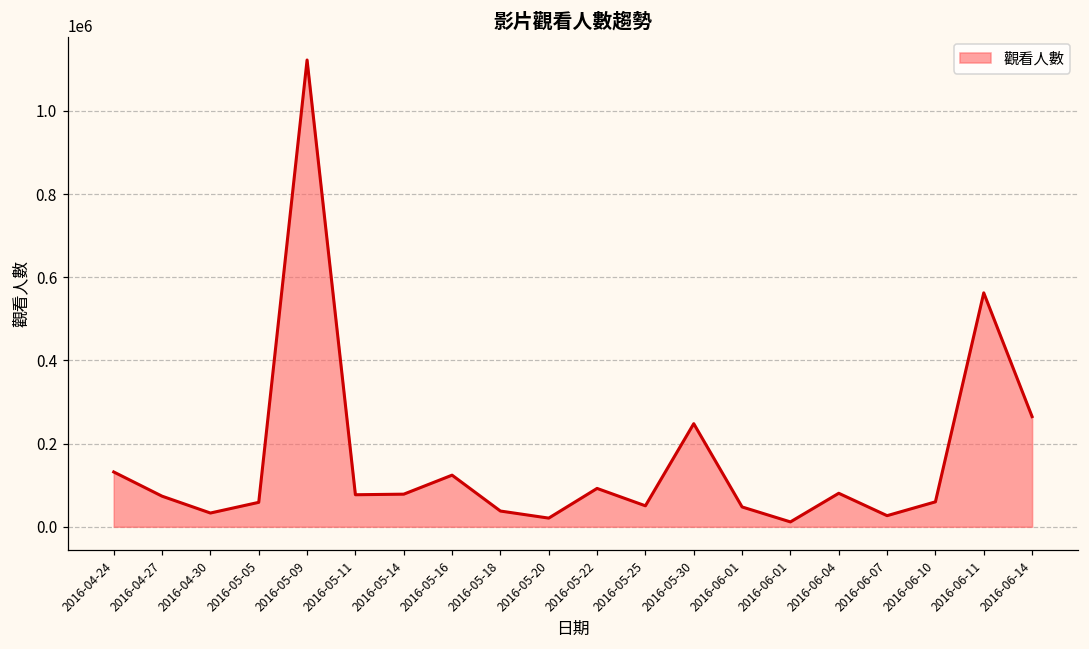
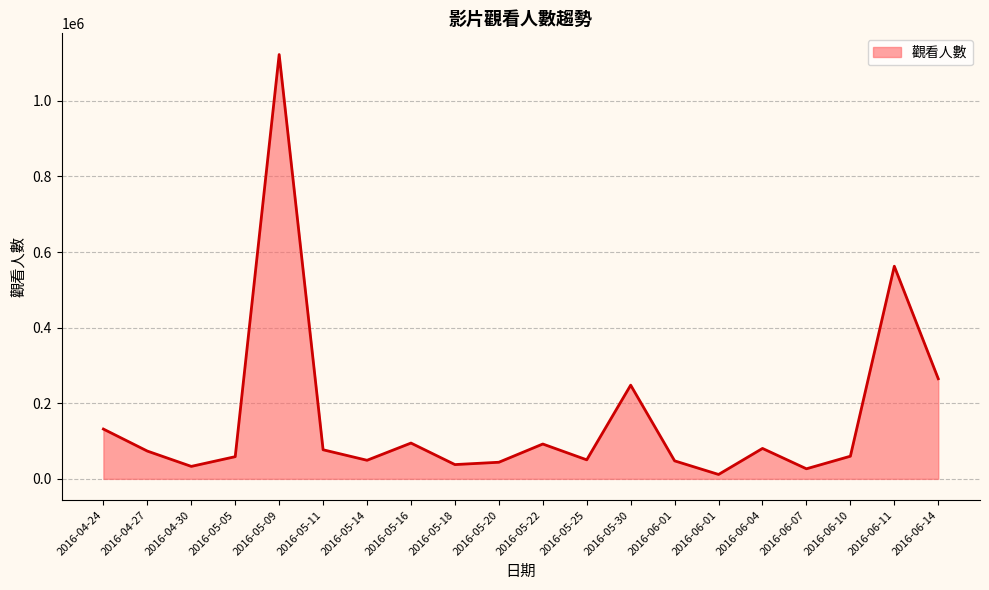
  {
    "2016-04-24": 130000,
    "2016-04-27": 70000,
    "2016-04-30": 30000,
    "2016-05-05": 60000,
    "2016-05-09": 1120000,
    "2016-05-11": 80000,
-   "2016-05-14": 80000,
-   "2016-05-16": 120000,
+   "2016-05-14": 50000,
+   "2016-05-16": 90000,
    "2016-05-18": 40000,
-   "2016-05-20": 20000,
+   "2016-05-20": 40000,
    "2016-05-22": 90000,
    "2016-05-25": 50000,
    "2016-05-30": 250000,
    "2016-06-04": 80000,
    "2016-06-07": 30000,
    "2016-06-10": 60000,
    "2016-06-11": 560000,
    "2016-06-14": 260000
  }
